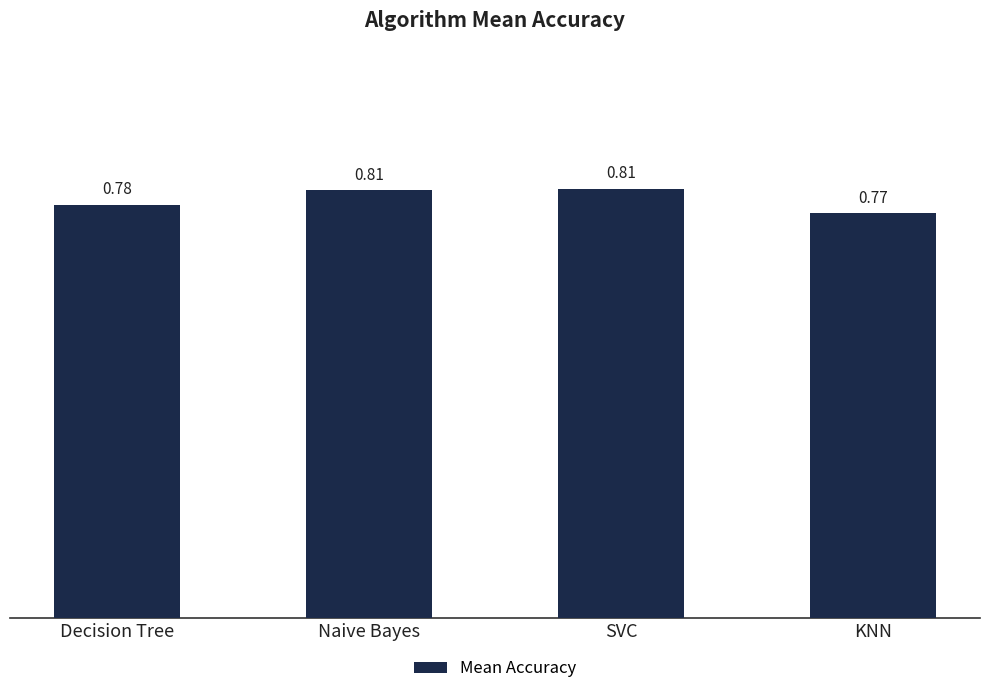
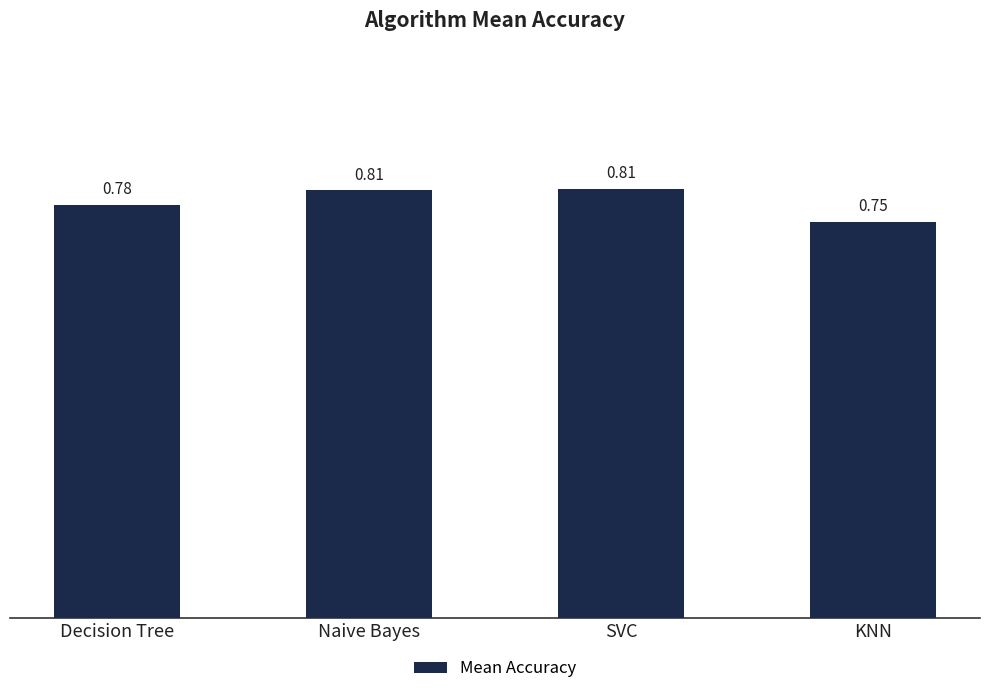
  {
    "Decision Tree": 0.78,
    "Naive Bayes": 0.81,
    "SVC": 0.81,
-   "KNN": 0.77
+   "KNN": 0.75
  }
